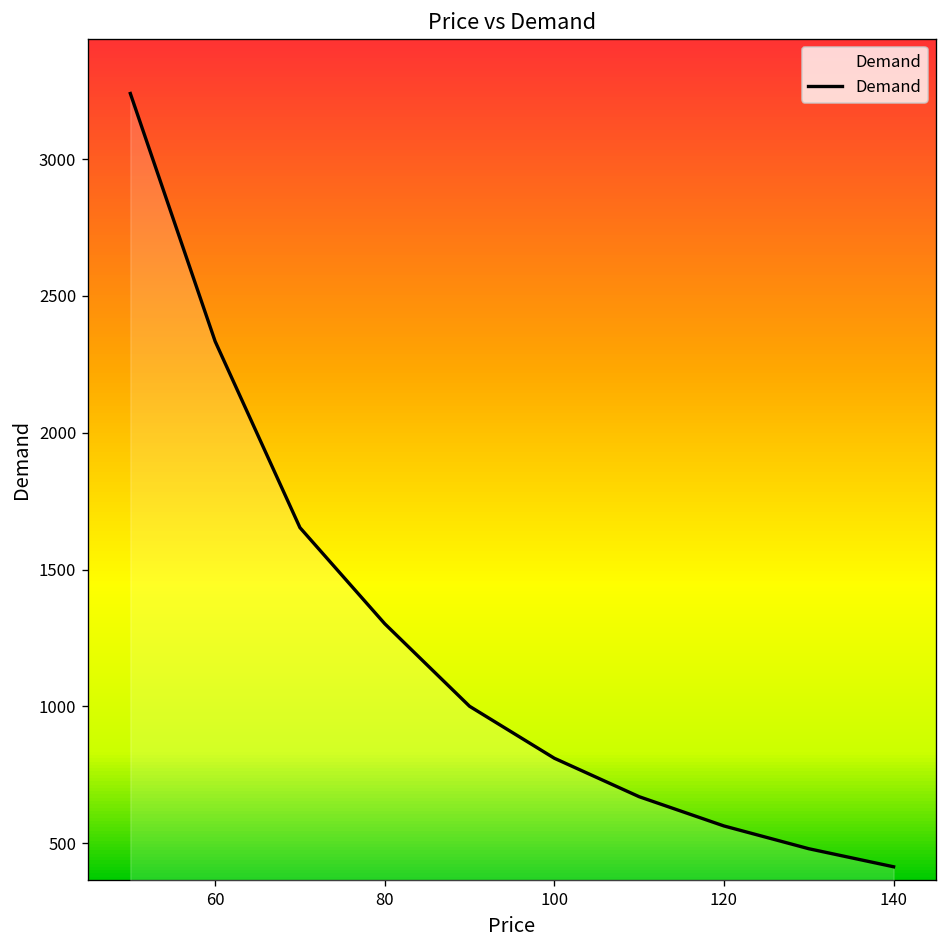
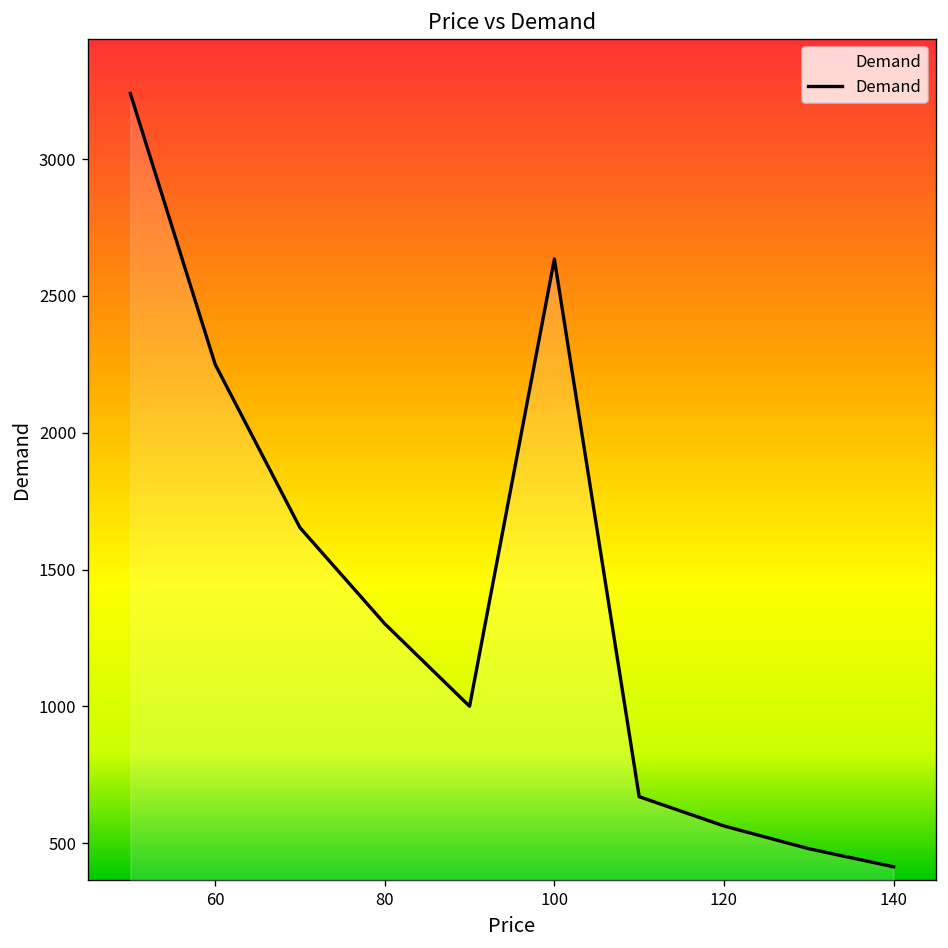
  {
-   "60": 2330,
+   "60": 2250,
    "80": 1300,
-   "100": 810,
+   "100": 2640,
    "120": 560,
    "140": 410
  }
